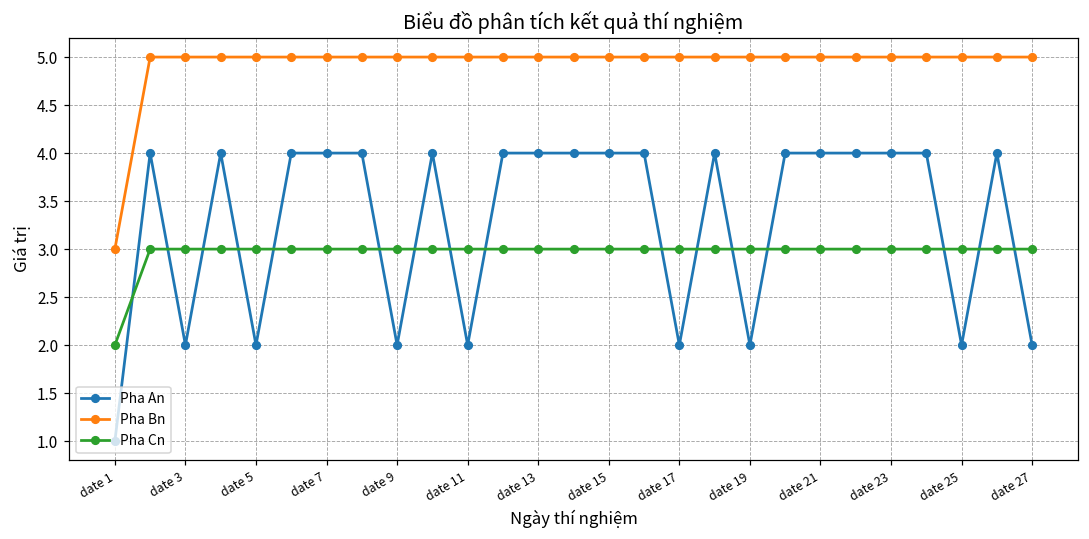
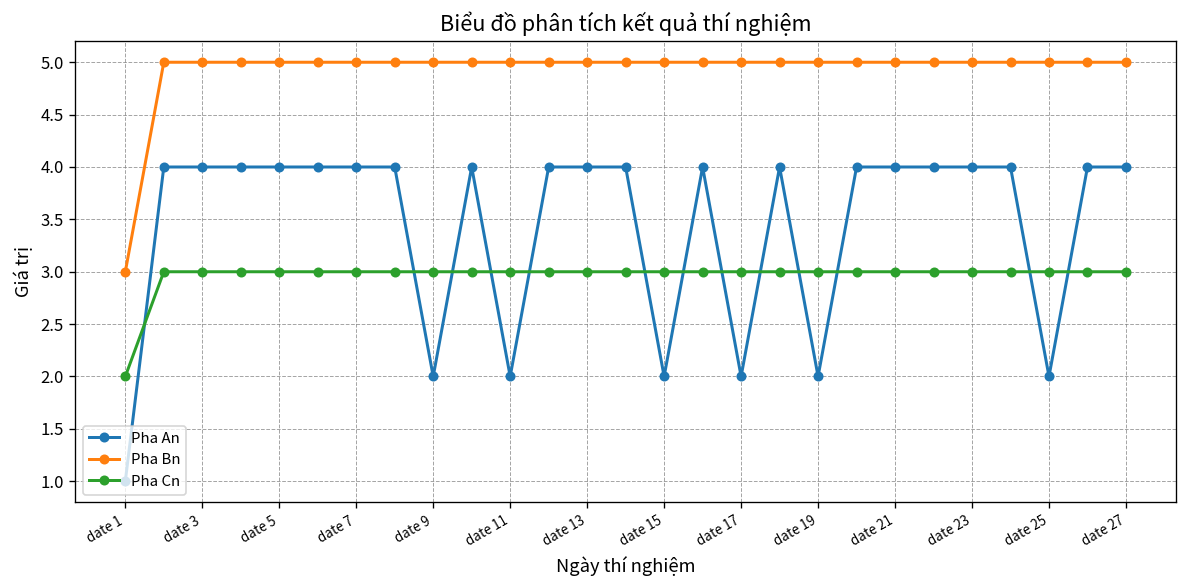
  {
    "Pha An": {
-     "date 3": 2,
-     "date 5": 2,
+     "date 3": 4,
+     "date 5": 4,
      "date 7": 4,
      "date 9": 2,
      "date 11": 2,
      "date 13": 4,
-     "date 15": 4,
+     "date 15": 2,
      "date 17": 2,
      "date 19": 2,
      "date 21": 4,
      "date 23": 4,
      "date 25": 2,
-     "date 27": 2
+     "date 27": 4
    },
    "Pha Bn": {
      "date 1": 3,
      "date 3": 5,
      "date 5": 5,
      "date 7": 5,
      "date 9": 5,
      "date 11": 5,
      "date 13": 5,
      "date 15": 5,
      "date 17": 5,
      "date 19": 5,
      "date 21": 5,
      "date 23": 5,
      "date 25": 5,
      "date 27": 5
    },
    "Pha Cn": {
      "date 1": 2,
      "date 3": 3,
      "date 5": 3,
      "date 7": 3,
      "date 9": 3,
      "date 11": 3,
      "date 13": 3,
      "date 15": 3,
      "date 17": 3,
      "date 19": 3,
      "date 21": 3,
      "date 23": 3,
      "date 25": 3,
      "date 27": 3
    }
  }
